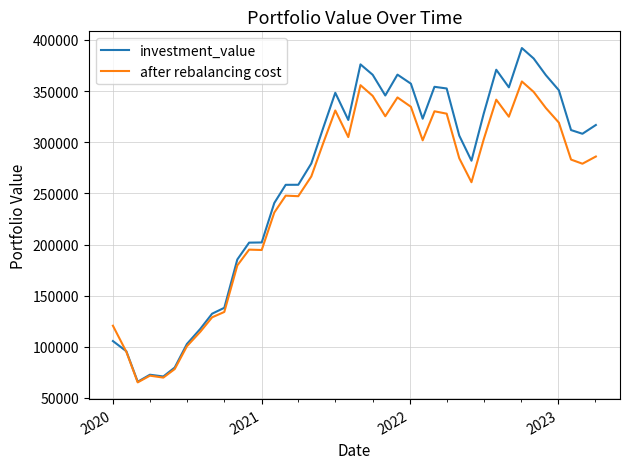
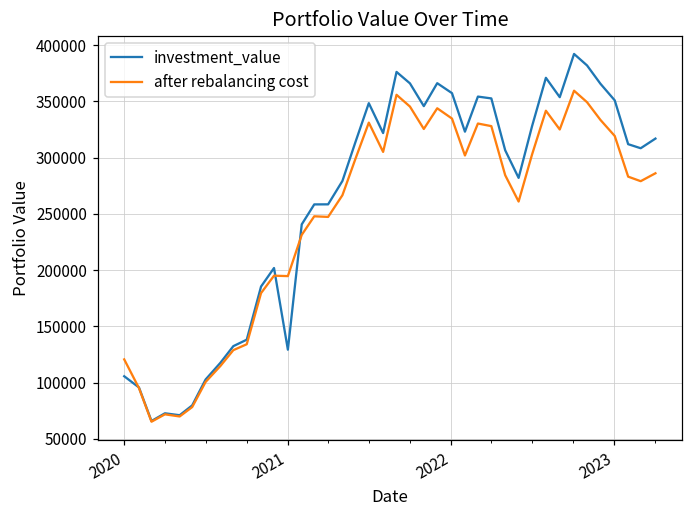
  {
    "investment_value": {
      "2020": 106000,
-     "2021": 202000
+     "2021": 129000
    },
    "after rebalancing cost": {
      "2020": 121000,
      "2021": 195000
    }
  }
